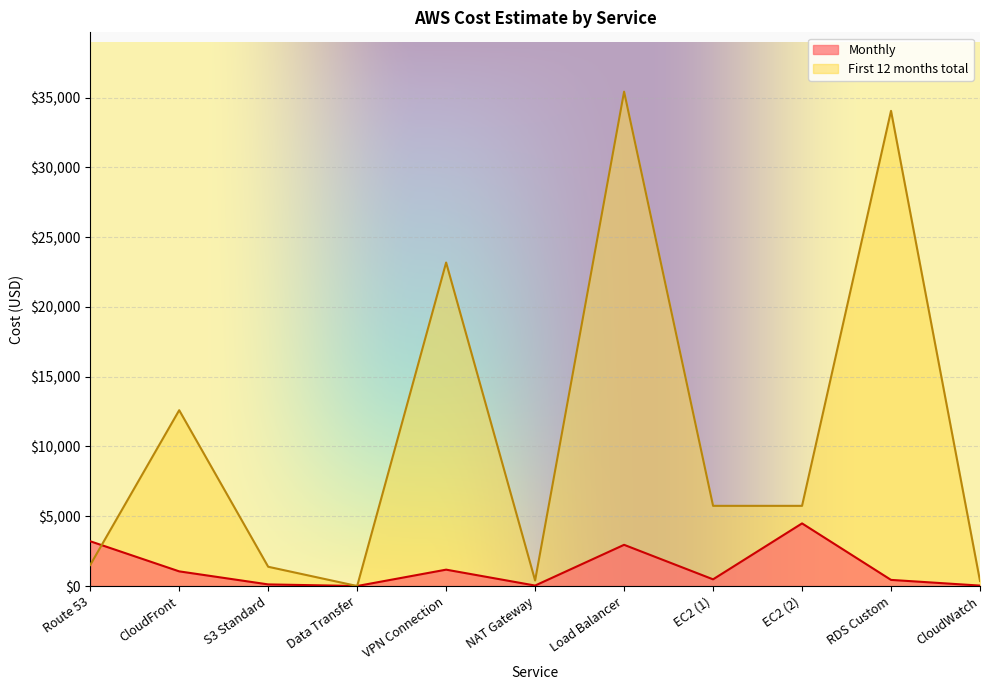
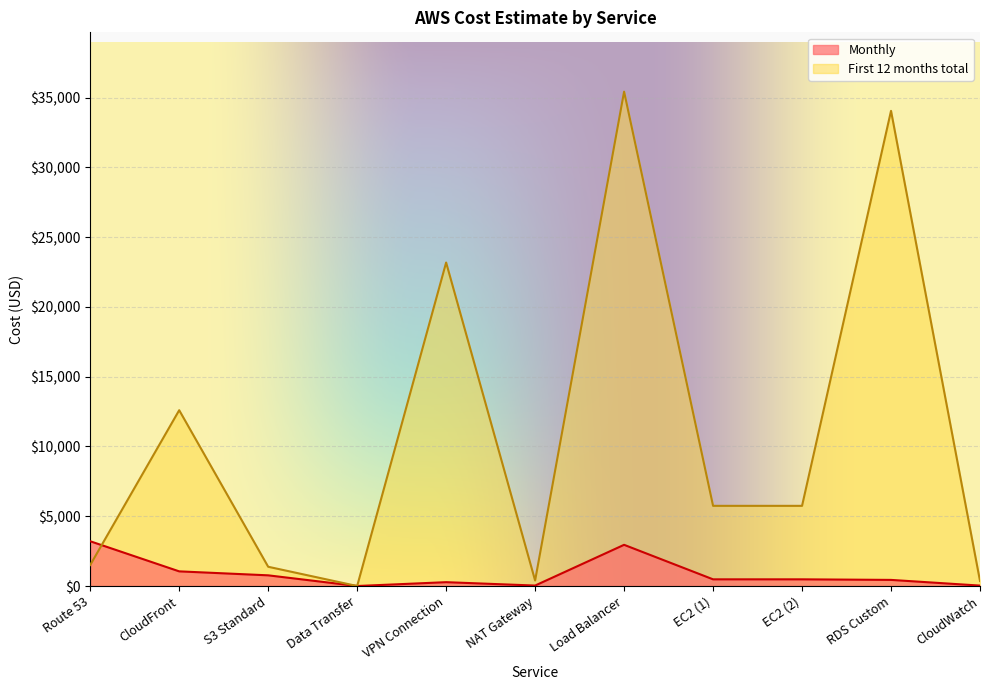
  {
    "Monthly": {
      "Route 53": "$3,200",
      "CloudFront": "$1,100",
-     "S3 Standard": "$100",
-     "VPN Connection": "$1,200",
+     "S3 Standard": "$800",
+     "VPN Connection": "$300",
      "NAT Gateway": "$0",
      "Load Balancer": "$3,000",
      "EC2 (1)": "$500",
-     "EC2 (2)": "$4,500",
+     "EC2 (2)": "$500",
      "RDS Custom": "$400",
      "CloudWatch": "$0"
    },
    "First 12 months total": {
      "Route 53": "$1,500",
      "CloudFront": "$12,600",
      "S3 Standard": "$1,400",
      "VPN Connection": "$23,200",
      "NAT Gateway": "$400",
      "Load Balancer": "$35,400",
      "EC2 (1)": "$5,700",
      "EC2 (2)": "$5,700",
      "RDS Custom": "$34,100",
      "CloudWatch": "$400"
    }
  }
